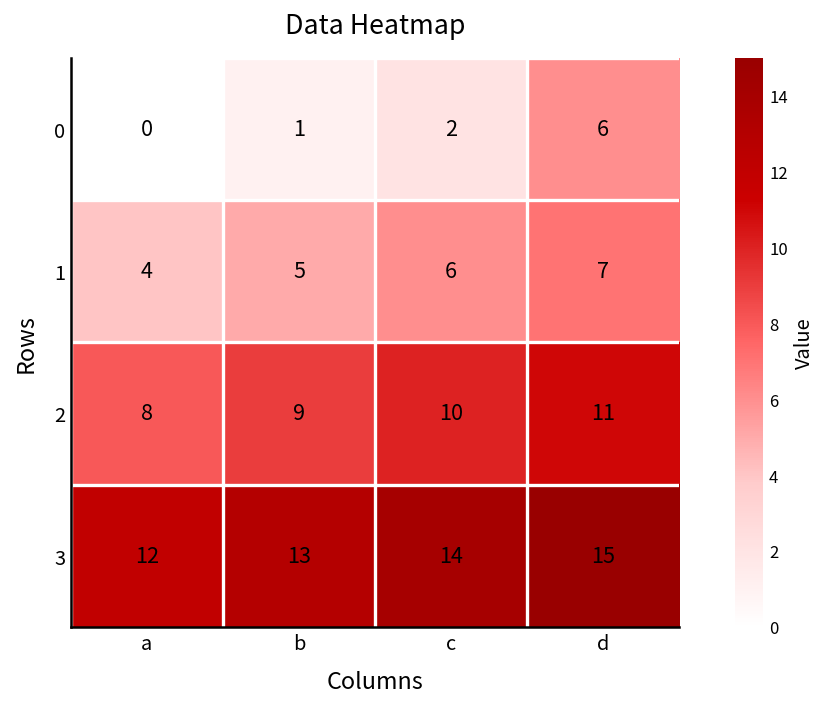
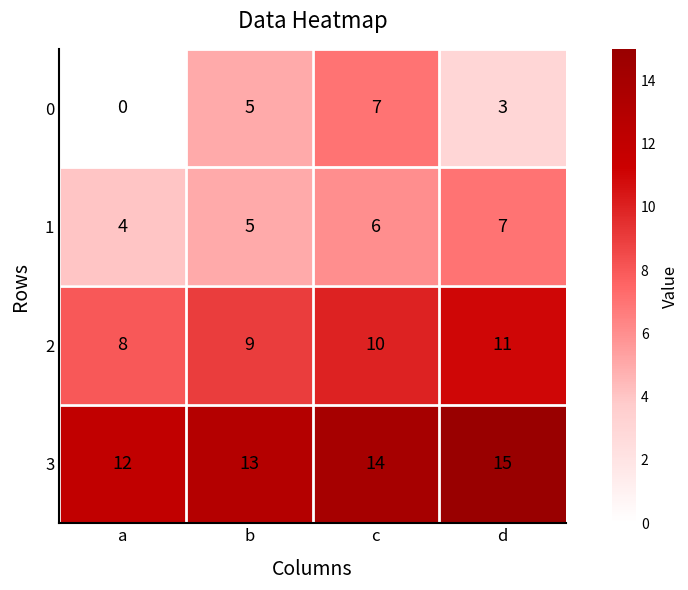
  {
    "0": {
      "a": 0,
-     "b": 1,
-     "c": 2,
-     "d": 6
+     "b": 5,
+     "c": 7,
+     "d": 3
    },
    "1": {
      "a": 4,
      "b": 5,
      "c": 6,
      "d": 7
    },
    "2": {
      "a": 8,
      "b": 9,
      "c": 10,
      "d": 11
    },
    "3": {
      "a": 12,
      "b": 13,
      "c": 14,
      "d": 15
    }
  }
